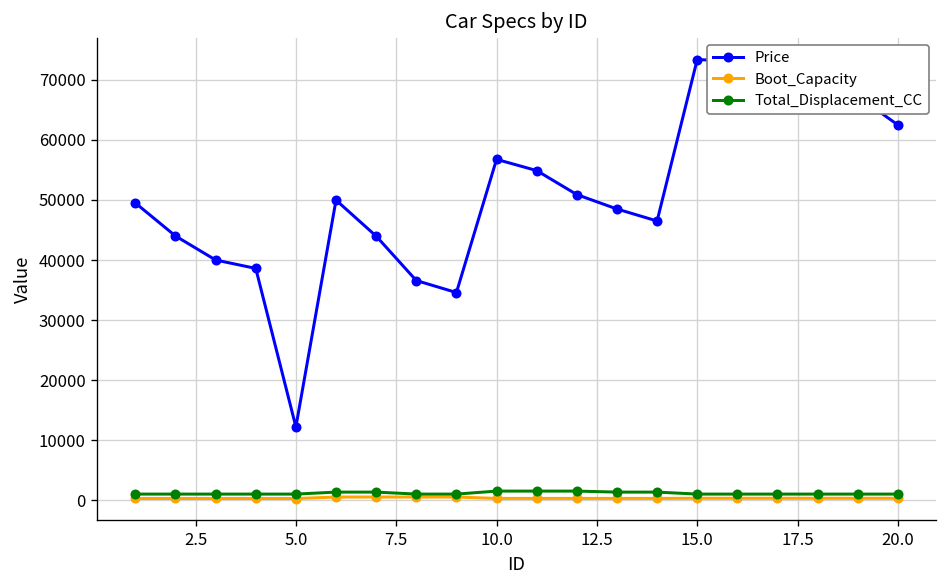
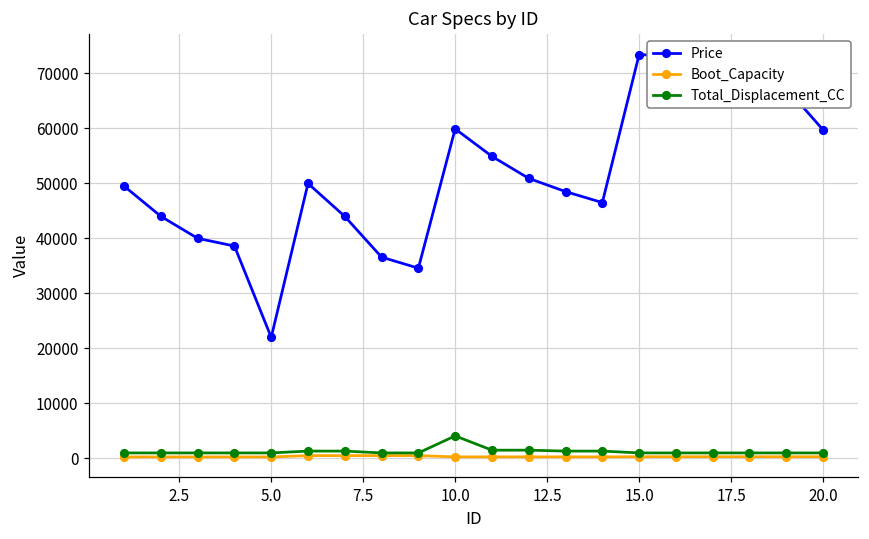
  {
    "Price": {
-     "5.0": 12000,
-     "10.0": 57000,
+     "5.0": 22000,
+     "10.0": 60000,
      "15.0": 73000,
-     "20.0": 63000
+     "20.0": 60000
    },
    "Boot_Capacity": {
      "5.0": 0,
      "10.0": 0,
      "15.0": 0,
      "20.0": 0
    },
    "Total_Displacement_CC": {
      "5.0": 1000,
-     "10.0": 1000,
+     "10.0": 4000,
      "15.0": 1000,
      "20.0": 1000
    }
  }
